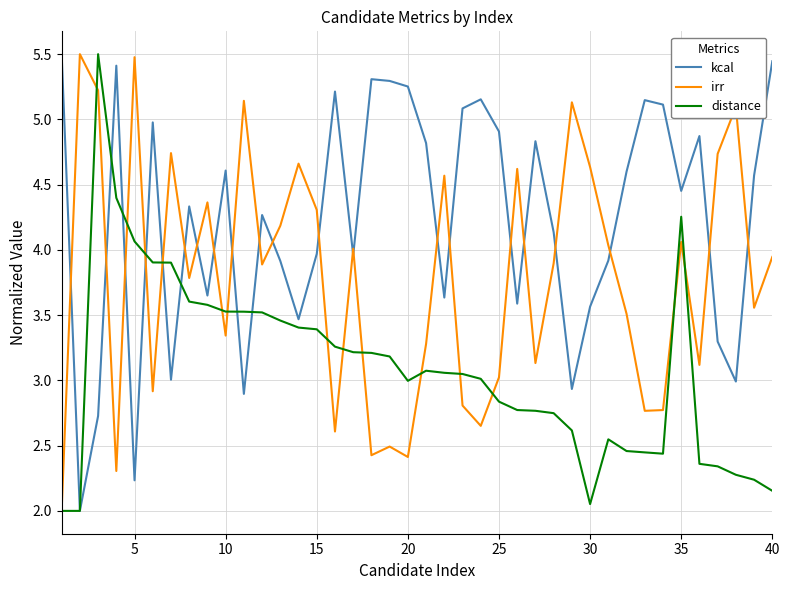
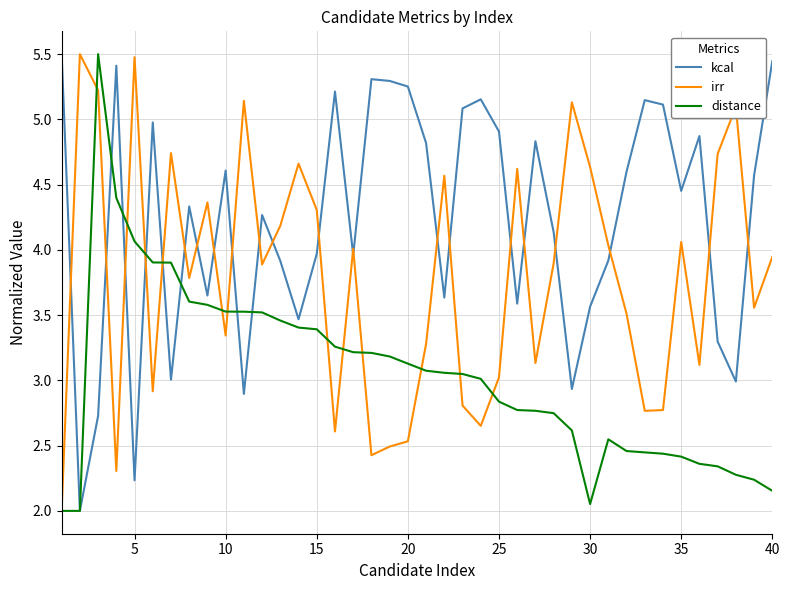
  {
    "kcal": {
      "5": 2.23,
      "10": 4.61,
      "15": 3.97,
      "20": 5.25,
      "25": 4.91,
      "30": 3.56,
      "35": 4.45,
      "40": 5.45
    },
    "irr": {
      "5": 5.48,
      "10": 3.34,
      "15": 4.31,
-     "20": 2.41,
+     "20": 2.53,
      "25": 3.02,
      "30": 4.64,
      "35": 4.06,
      "40": 3.95
    },
    "distance": {
      "5": 4.07,
      "10": 3.53,
      "15": 3.39,
-     "20": 3.00,
+     "20": 3.13,
      "25": 2.84,
      "30": 2.05,
-     "35": 4.25,
+     "35": 2.42,
      "40": 2.15
    }
  }
